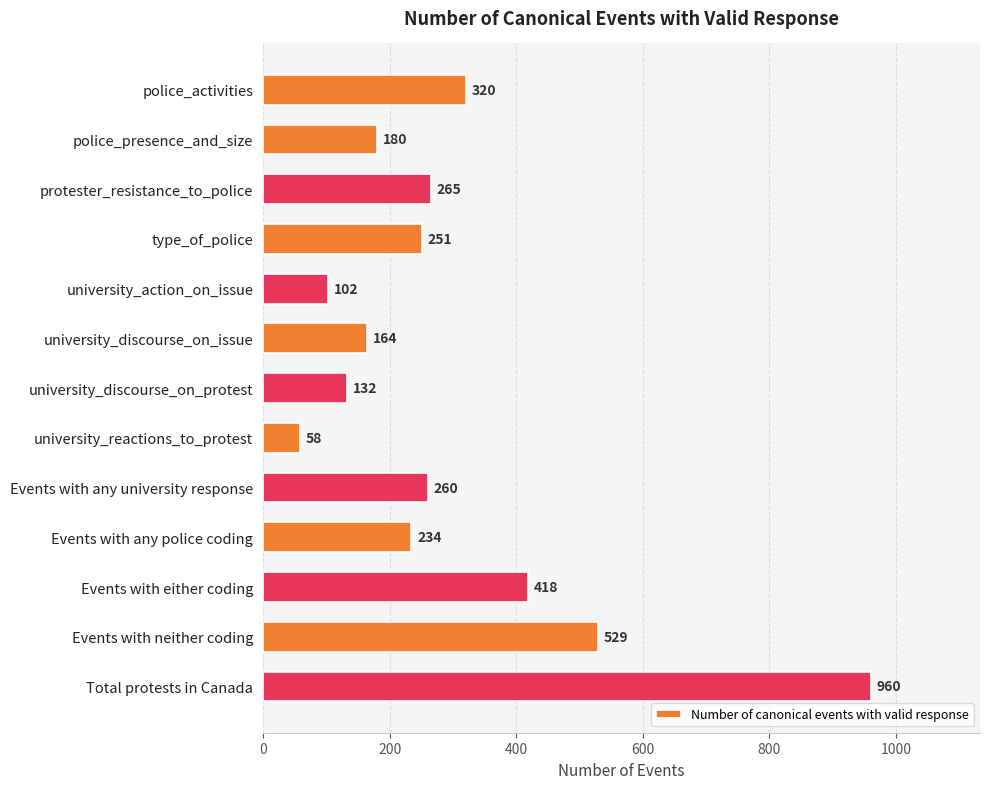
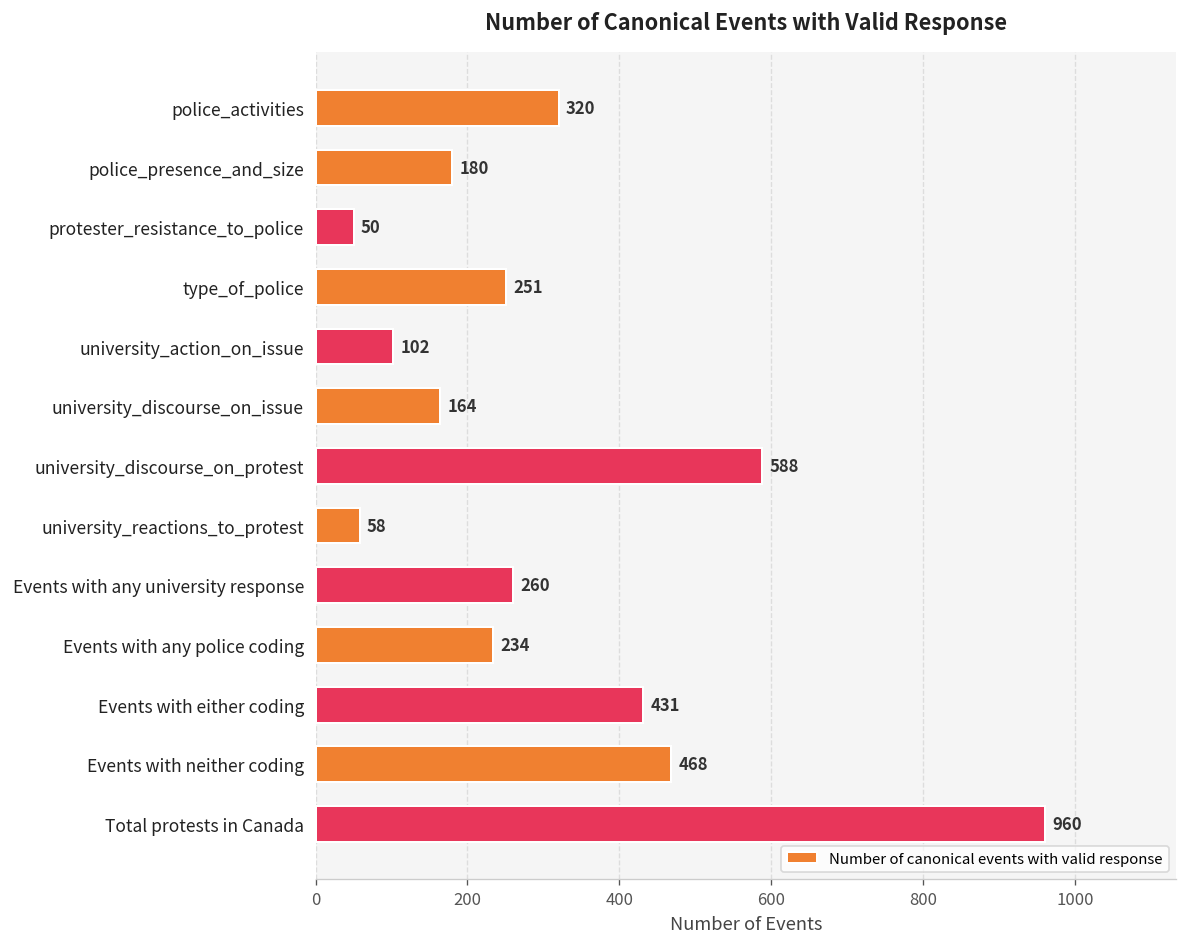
  {
    "police_activities": 320,
    "police_presence_and_size": 180,
-   "protester_resistance_to_police": 265,
+   "protester_resistance_to_police": 50,
    "type_of_police": 251,
    "university_action_on_issue": 102,
    "university_discourse_on_issue": 164,
-   "university_discourse_on_protest": 132,
+   "university_discourse_on_protest": 588,
    "university_reactions_to_protest": 58,
    "Events with any university response": 260,
    "Events with any police coding": 234,
-   "Events with either coding": 418,
-   "Events with neither coding": 529,
+   "Events with either coding": 431,
+   "Events with neither coding": 468,
    "Total protests in Canada": 960
  }
